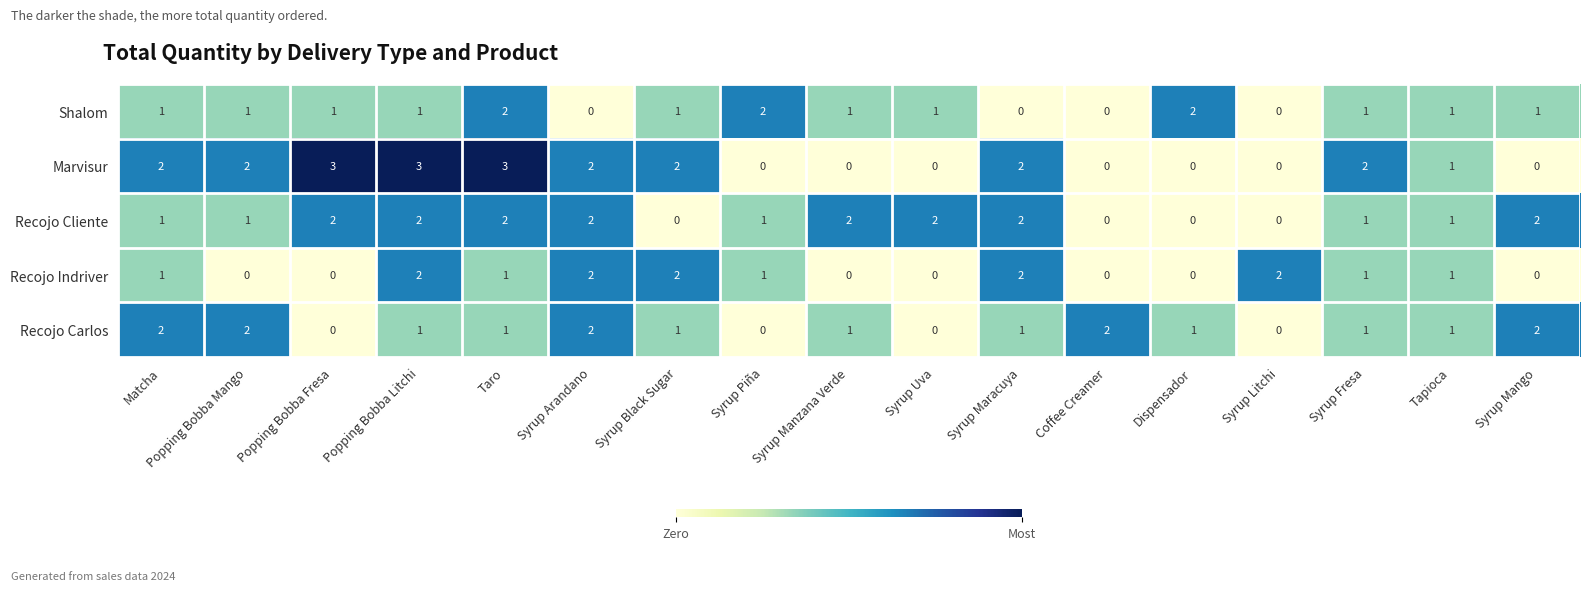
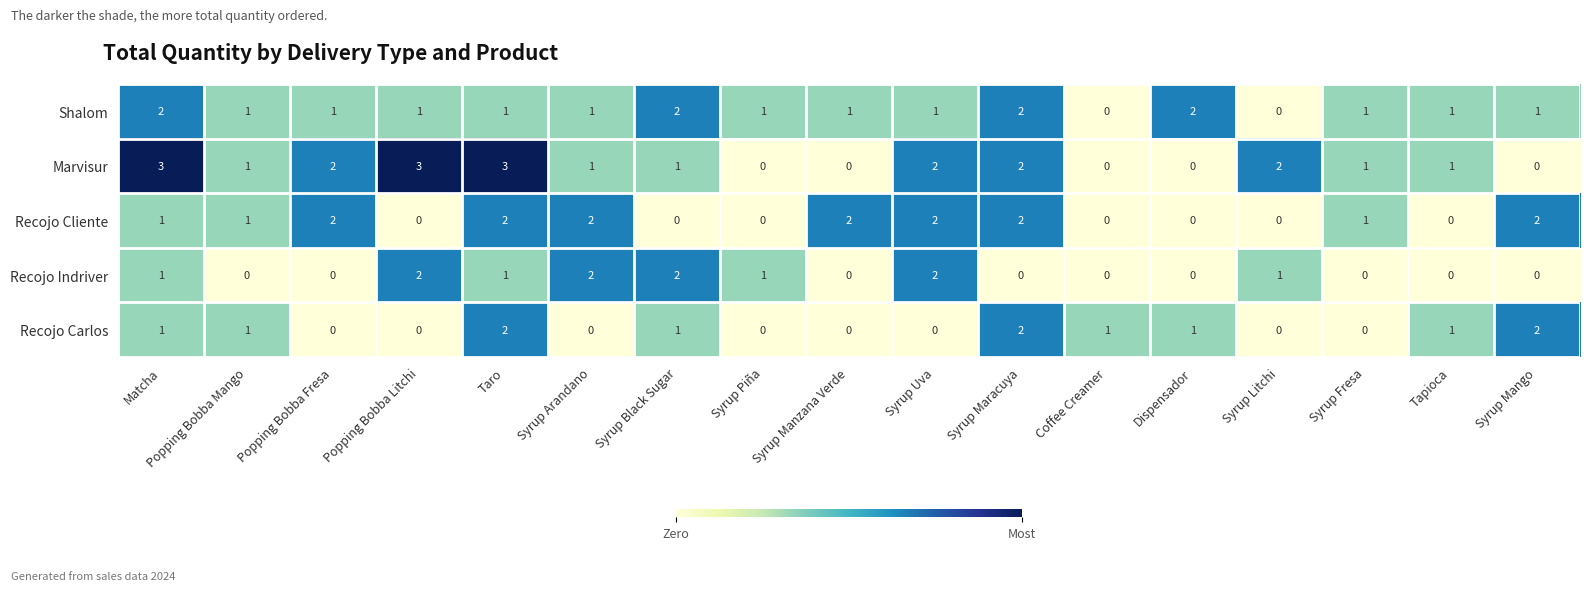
  {
    "Shalom": {
-     "Matcha": 1,
+     "Matcha": 2,
      "Popping Bobba Mango": 1,
      "Popping Bobba Fresa": 1,
      "Popping Bobba Litchi": 1,
-     "Taro": 2,
-     "Syrup Arandano": 0,
-     "Syrup Black Sugar": 1,
-     "Syrup Piña": 2,
+     "Taro": 1,
+     "Syrup Arandano": 1,
+     "Syrup Black Sugar": 2,
+     "Syrup Piña": 1,
      "Syrup Manzana Verde": 1,
      "Syrup Uva": 1,
-     "Syrup Maracuya": 0,
+     "Syrup Maracuya": 2,
      "Coffee Creamer": 0,
      "Dispensador": 2,
      "Syrup Litchi": 0,
      "Syrup Fresa": 1,
      "Tapioca": 1,
      "Syrup Mango": 1
    },
    "Marvisur": {
-     "Matcha": 2,
-     "Popping Bobba Mango": 2,
-     "Popping Bobba Fresa": 3,
+     "Matcha": 3,
+     "Popping Bobba Mango": 1,
+     "Popping Bobba Fresa": 2,
      "Popping Bobba Litchi": 3,
      "Taro": 3,
-     "Syrup Arandano": 2,
-     "Syrup Black Sugar": 2,
+     "Syrup Arandano": 1,
+     "Syrup Black Sugar": 1,
      "Syrup Piña": 0,
      "Syrup Manzana Verde": 0,
-     "Syrup Uva": 0,
+     "Syrup Uva": 2,
      "Syrup Maracuya": 2,
      "Coffee Creamer": 0,
      "Dispensador": 0,
-     "Syrup Litchi": 0,
-     "Syrup Fresa": 2,
+     "Syrup Litchi": 2,
+     "Syrup Fresa": 1,
      "Tapioca": 1,
      "Syrup Mango": 0
    },
    "Recojo Cliente": {
      "Matcha": 1,
      "Popping Bobba Mango": 1,
      "Popping Bobba Fresa": 2,
-     "Popping Bobba Litchi": 2,
+     "Popping Bobba Litchi": 0,
      "Taro": 2,
      "Syrup Arandano": 2,
      "Syrup Black Sugar": 0,
-     "Syrup Piña": 1,
+     "Syrup Piña": 0,
      "Syrup Manzana Verde": 2,
      "Syrup Uva": 2,
      "Syrup Maracuya": 2,
      "Coffee Creamer": 0,
      "Dispensador": 0,
      "Syrup Litchi": 0,
      "Syrup Fresa": 1,
-     "Tapioca": 1,
+     "Tapioca": 0,
      "Syrup Mango": 2
    },
    "Recojo Indriver": {
      "Matcha": 1,
      "Popping Bobba Mango": 0,
      "Popping Bobba Fresa": 0,
      "Popping Bobba Litchi": 2,
      "Taro": 1,
      "Syrup Arandano": 2,
      "Syrup Black Sugar": 2,
      "Syrup Piña": 1,
      "Syrup Manzana Verde": 0,
-     "Syrup Uva": 0,
-     "Syrup Maracuya": 2,
+     "Syrup Uva": 2,
+     "Syrup Maracuya": 0,
      "Coffee Creamer": 0,
      "Dispensador": 0,
-     "Syrup Litchi": 2,
-     "Syrup Fresa": 1,
-     "Tapioca": 1,
+     "Syrup Litchi": 1,
+     "Syrup Fresa": 0,
+     "Tapioca": 0,
      "Syrup Mango": 0
    },
    "Recojo Carlos": {
-     "Matcha": 2,
-     "Popping Bobba Mango": 2,
+     "Matcha": 1,
+     "Popping Bobba Mango": 1,
      "Popping Bobba Fresa": 0,
-     "Popping Bobba Litchi": 1,
-     "Taro": 1,
-     "Syrup Arandano": 2,
+     "Popping Bobba Litchi": 0,
+     "Taro": 2,
+     "Syrup Arandano": 0,
      "Syrup Black Sugar": 1,
      "Syrup Piña": 0,
-     "Syrup Manzana Verde": 1,
+     "Syrup Manzana Verde": 0,
      "Syrup Uva": 0,
-     "Syrup Maracuya": 1,
-     "Coffee Creamer": 2,
+     "Syrup Maracuya": 2,
+     "Coffee Creamer": 1,
      "Dispensador": 1,
      "Syrup Litchi": 0,
-     "Syrup Fresa": 1,
+     "Syrup Fresa": 0,
      "Tapioca": 1,
      "Syrup Mango": 2
    }
  }
